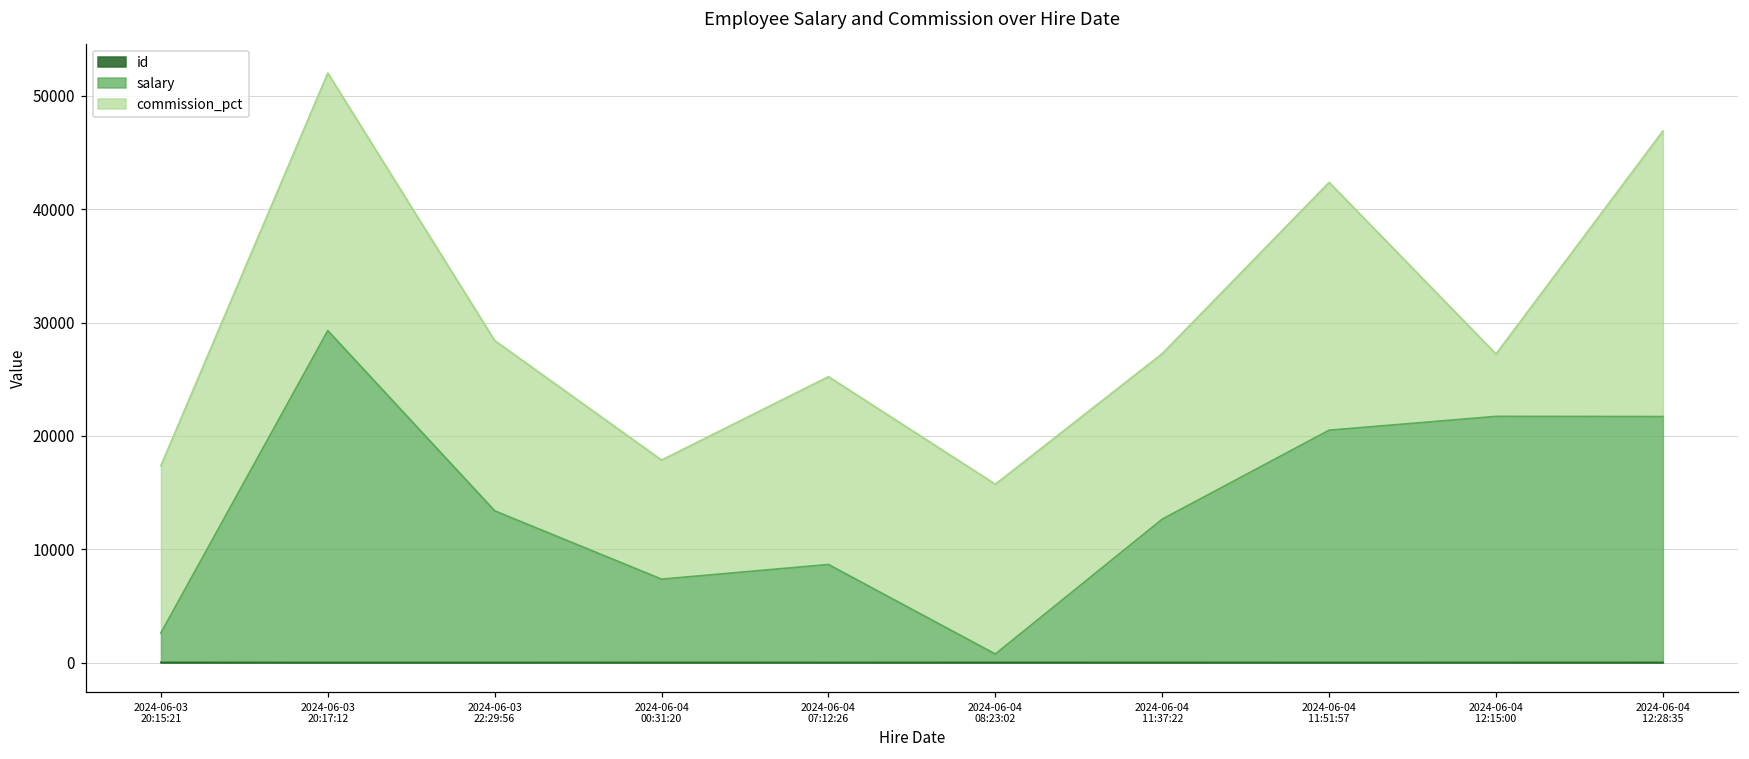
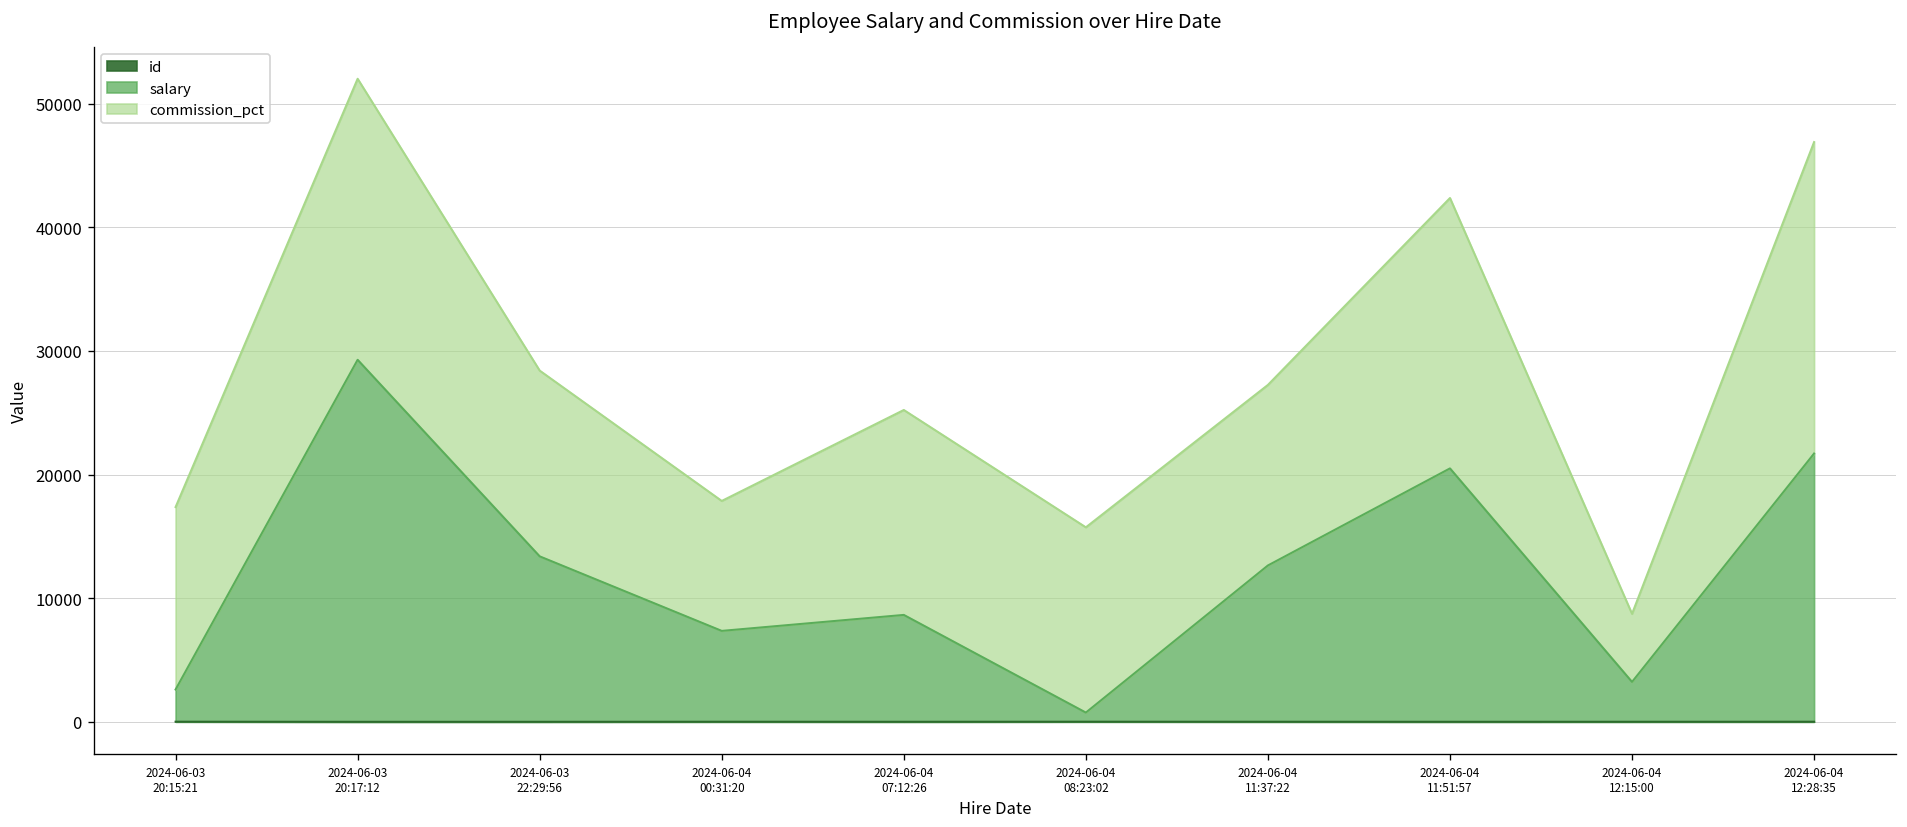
  {
    "id": {
      "2024-06-03 20:15:21": 0,
      "2024-06-03 20:17:12": 0,
      "2024-06-03 22:29:56": 0,
      "2024-06-04 00:31:20": 0,
      "2024-06-04 07:12:26": 0,
      "2024-06-04 08:23:02": 0,
      "2024-06-04 11:37:22": 0,
      "2024-06-04 11:51:57": 0,
      "2024-06-04 12:15:00": 0,
      "2024-06-04 12:28:35": 0
    },
    "salary": {
      "2024-06-03 20:15:21": 2600,
      "2024-06-03 20:17:12": 29300,
      "2024-06-03 22:29:56": 13400,
      "2024-06-04 00:31:20": 7300,
      "2024-06-04 07:12:26": 8600,
      "2024-06-04 08:23:02": 700,
      "2024-06-04 11:37:22": 12600,
      "2024-06-04 11:51:57": 20500,
-     "2024-06-04 12:15:00": 21700,
+     "2024-06-04 12:15:00": 3200,
      "2024-06-04 12:28:35": 21700
    },
    "commission_pct": {
      "2024-06-03 20:15:21": 14800,
      "2024-06-03 20:17:12": 22700,
      "2024-06-03 22:29:56": 15000,
      "2024-06-04 00:31:20": 10500,
      "2024-06-04 07:12:26": 16600,
      "2024-06-04 08:23:02": 15000,
      "2024-06-04 11:37:22": 14600,
      "2024-06-04 11:51:57": 21900,
      "2024-06-04 12:15:00": 5500,
      "2024-06-04 12:28:35": 25200
    }
  }
